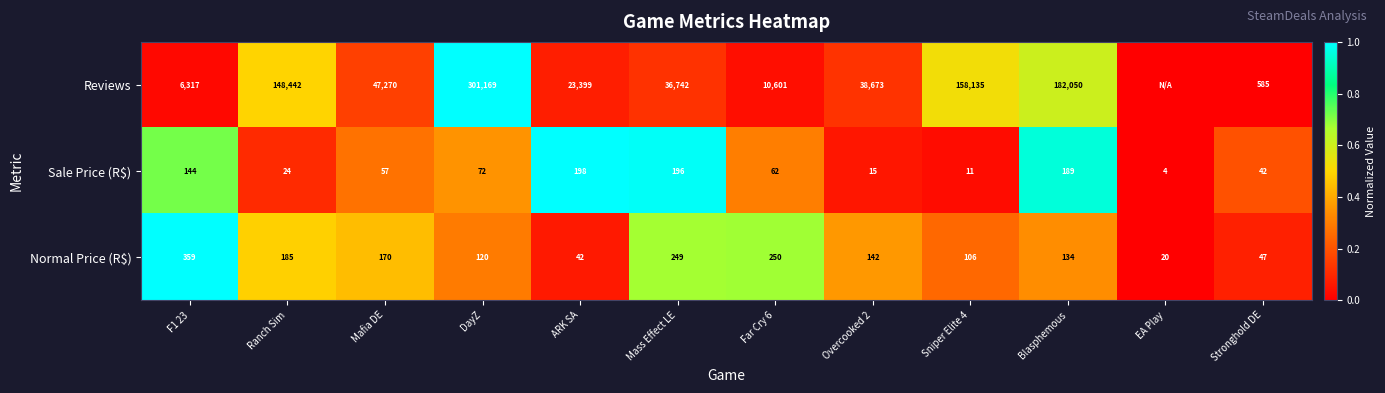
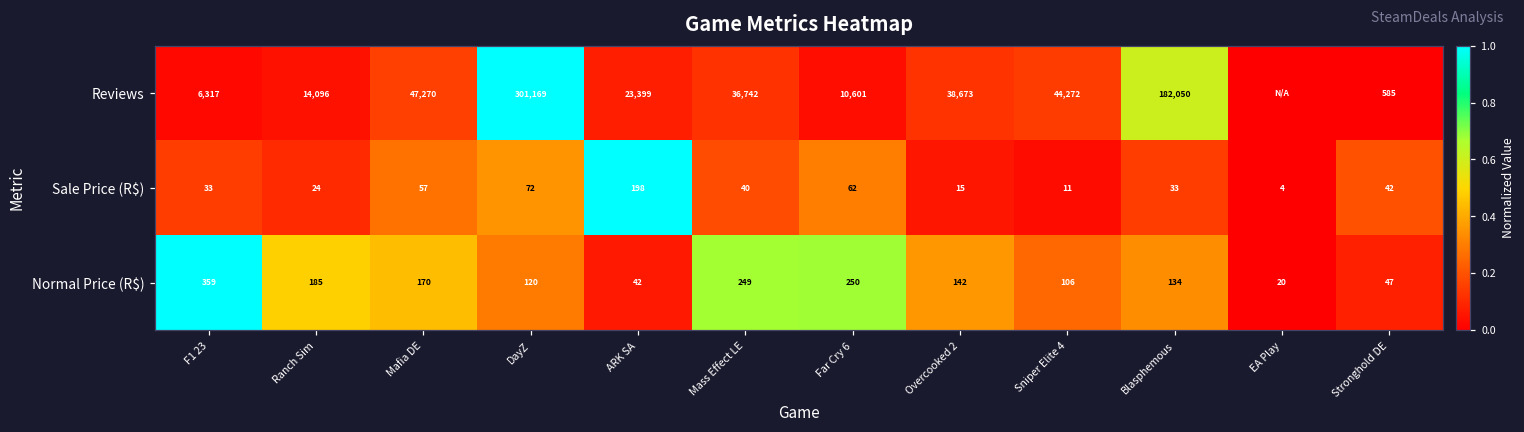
  {
    "Reviews": {
      "F1 23": "6,317",
-     "Ranch Sim": "148,442",
+     "Ranch Sim": "14,096",
      "Mafia DE": "47,270",
      "DayZ": "301,169",
      "ARK SA": "23,399",
      "Mass Effect LE": "36,742",
      "Far Cry 6": "10,601",
      "Overcooked 2": "38,673",
-     "Sniper Elite 4": "158,135",
+     "Sniper Elite 4": "44,272",
      "Blasphemous": "182,050",
      "Stronghold DE": "585"
    },
    "Sale Price (R$)": {
-     "F1 23": "144",
+     "F1 23": "33",
      "Ranch Sim": "24",
      "Mafia DE": "57",
      "DayZ": "72",
      "ARK SA": "198",
-     "Mass Effect LE": "196",
+     "Mass Effect LE": "40",
      "Far Cry 6": "62",
      "Overcooked 2": "15",
      "Sniper Elite 4": "11",
-     "Blasphemous": "189",
+     "Blasphemous": "33",
      "EA Play": "4",
      "Stronghold DE": "42"
    },
    "Normal Price (R$)": {
      "F1 23": "359",
      "Ranch Sim": "185",
      "Mafia DE": "170",
      "DayZ": "120",
      "ARK SA": "42",
      "Mass Effect LE": "249",
      "Far Cry 6": "250",
      "Overcooked 2": "142",
      "Sniper Elite 4": "106",
      "Blasphemous": "134",
      "EA Play": "20",
      "Stronghold DE": "47"
    }
  }
